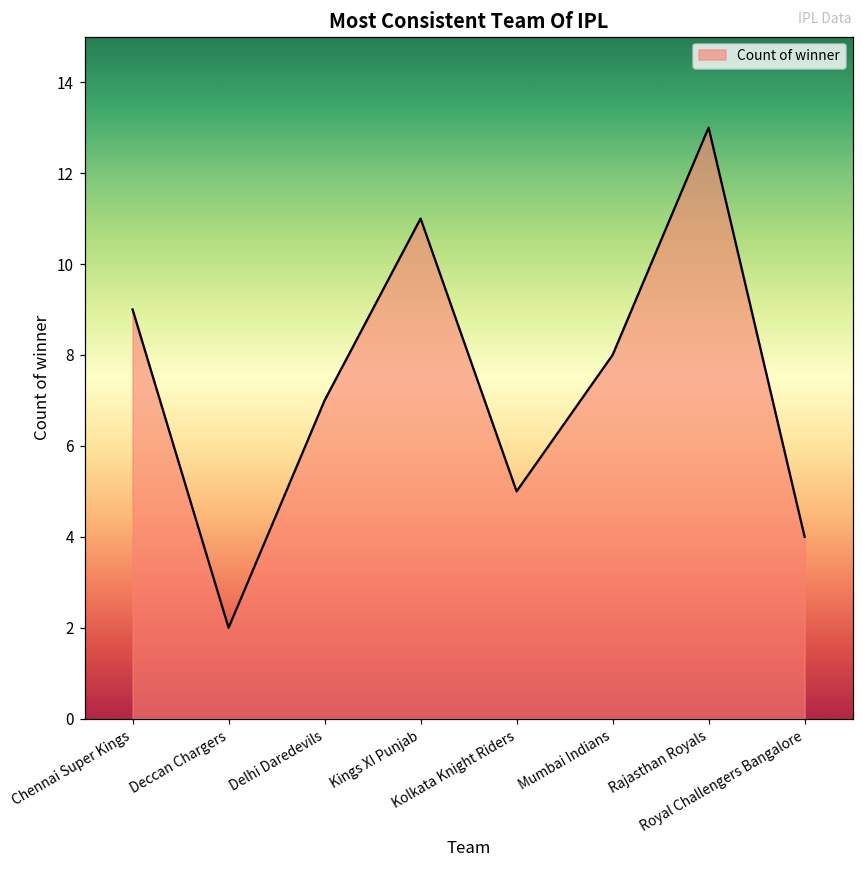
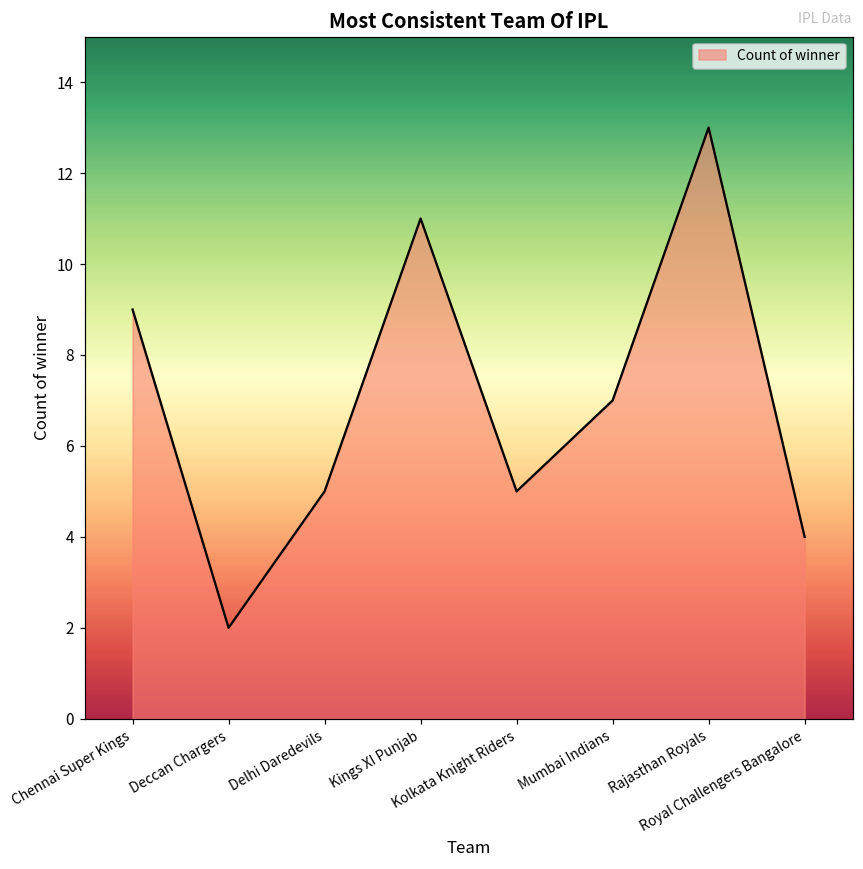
  {
    "Chennai Super Kings": 9,
    "Deccan Chargers": 2,
-   "Delhi Daredevils": 7,
+   "Delhi Daredevils": 5,
    "Kings XI Punjab": 11,
    "Kolkata Knight Riders": 5,
-   "Mumbai Indians": 8,
+   "Mumbai Indians": 7,
    "Rajasthan Royals": 13,
    "Royal Challengers Bangalore": 4
  }
